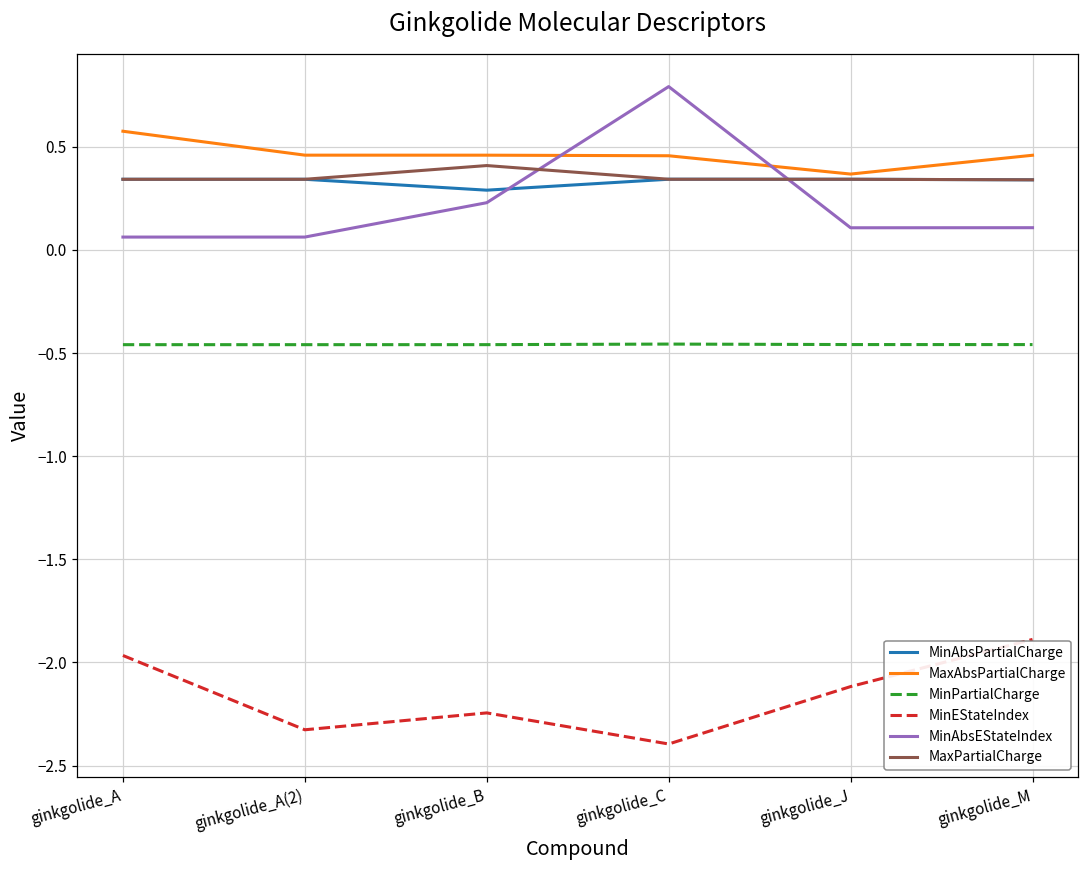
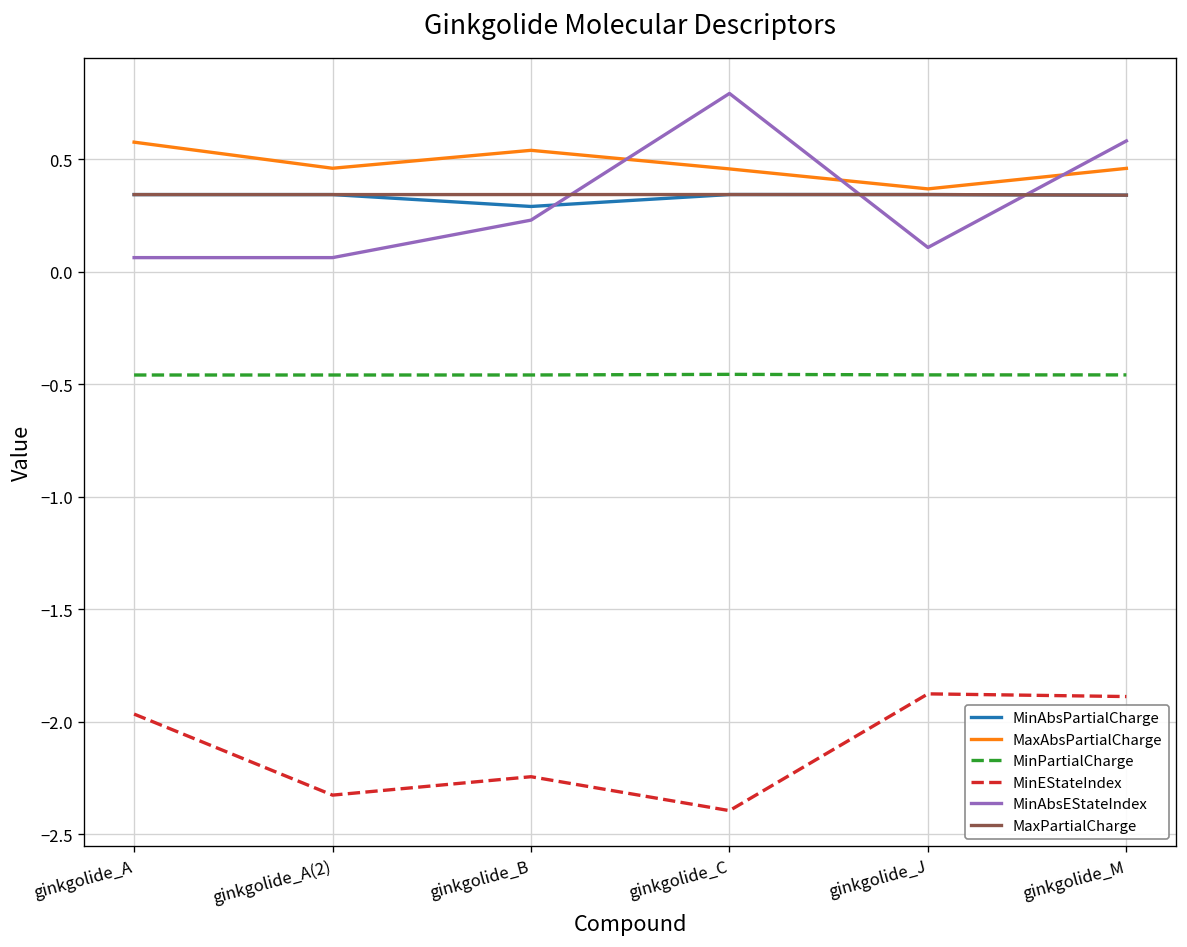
  {
    "MinAbsPartialCharge": {
      "ginkgolide_B": 0.29
    },
    "MaxAbsPartialCharge": {
      "ginkgolide_A": 0.58,
      "ginkgolide_A(2)": 0.46,
-     "ginkgolide_B": 0.46,
+     "ginkgolide_B": 0.54,
      "ginkgolide_C": 0.46,
      "ginkgolide_J": 0.37,
      "ginkgolide_M": 0.46
    },
    "MinPartialCharge": {
      "ginkgolide_A": -0.46,
      "ginkgolide_A(2)": -0.46,
      "ginkgolide_B": -0.46,
      "ginkgolide_C": -0.46,
      "ginkgolide_J": -0.46,
      "ginkgolide_M": -0.46
    },
    "MinEStateIndex": {
      "ginkgolide_A": -1.97,
      "ginkgolide_A(2)": -2.33,
      "ginkgolide_B": -2.24,
      "ginkgolide_C": -2.40,
-     "ginkgolide_J": -2.12
+     "ginkgolide_J": -1.88
    },
    "MinAbsEStateIndex": {
      "ginkgolide_A": 0.06,
      "ginkgolide_A(2)": 0.06,
      "ginkgolide_B": 0.23,
      "ginkgolide_C": 0.79,
      "ginkgolide_J": 0.11,
-     "ginkgolide_M": 0.11
+     "ginkgolide_M": 0.58
    },
    "MaxPartialCharge": {
-     "ginkgolide_B": 0.41
+     "ginkgolide_B": 0.34
    }
  }
